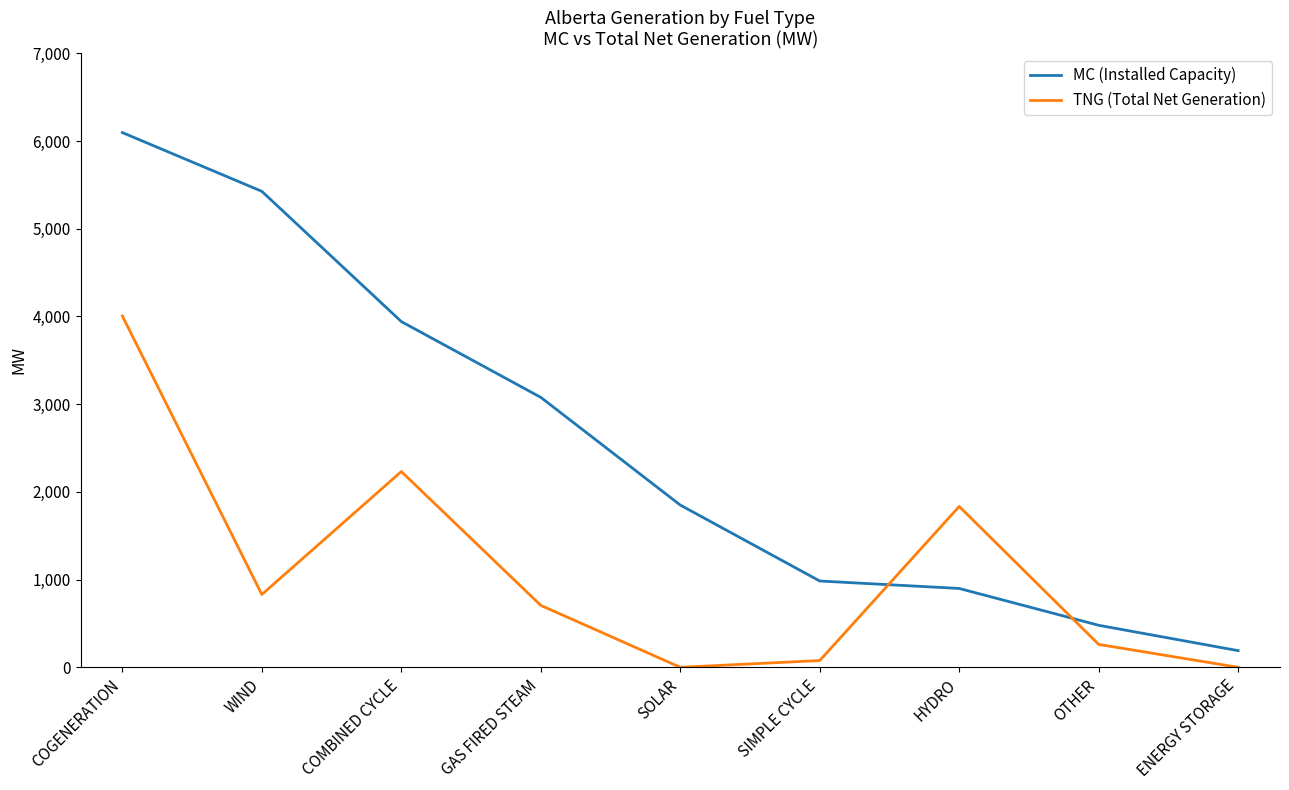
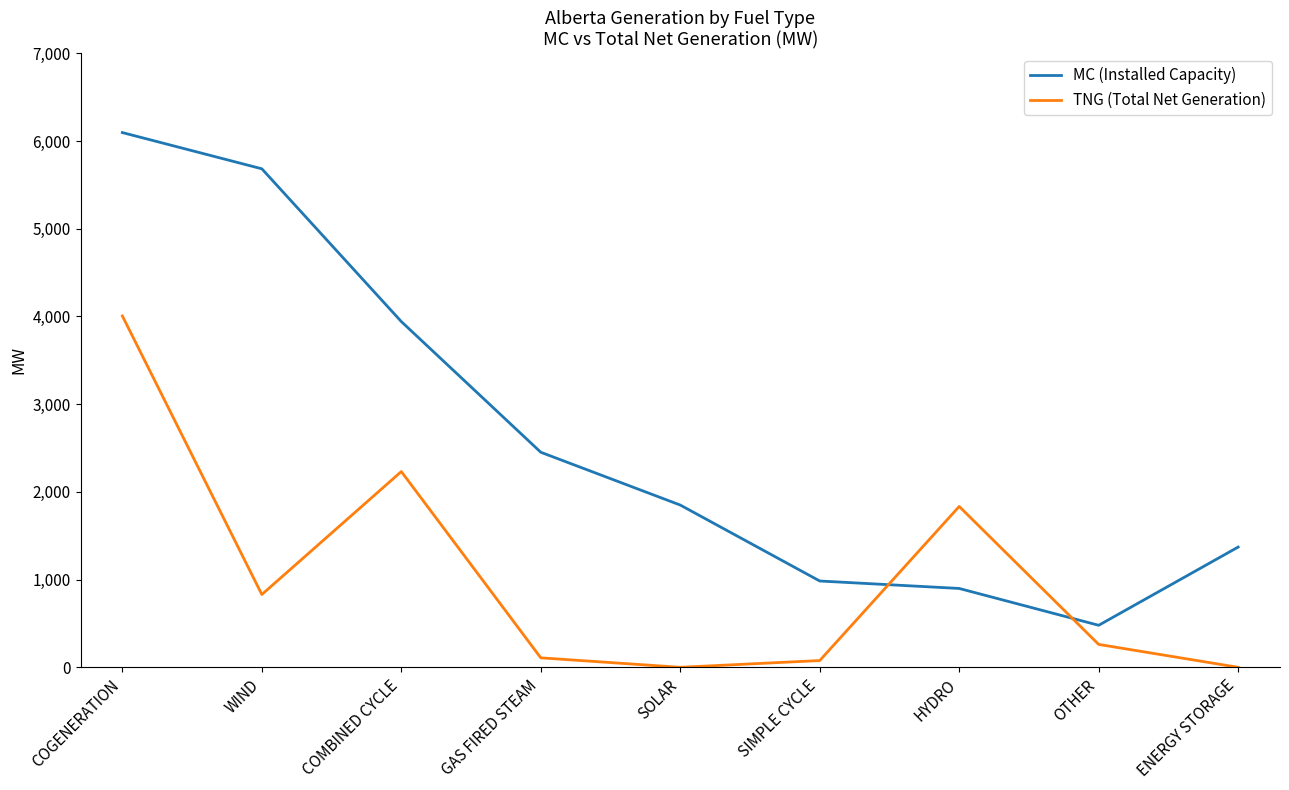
  {
    "MC (Installed Capacity)": {
      "COGENERATION": "6,100",
-     "WIND": "5,400",
+     "WIND": "5,700",
      "COMBINED CYCLE": "3,900",
-     "GAS FIRED STEAM": "3,100",
+     "GAS FIRED STEAM": "2,500",
      "SOLAR": "1,900",
      "SIMPLE CYCLE": "1,000",
      "HYDRO": "900",
      "OTHER": "500",
-     "ENERGY STORAGE": "200"
+     "ENERGY STORAGE": "1,400"
    },
    "TNG (Total Net Generation)": {
      "COGENERATION": "4,000",
      "WIND": "800",
      "COMBINED CYCLE": "2,200",
-     "GAS FIRED STEAM": "700",
+     "GAS FIRED STEAM": "100",
      "SOLAR": "0",
      "SIMPLE CYCLE": "100",
      "HYDRO": "1,800",
      "OTHER": "300",
      "ENERGY STORAGE": "0"
    }
  }
